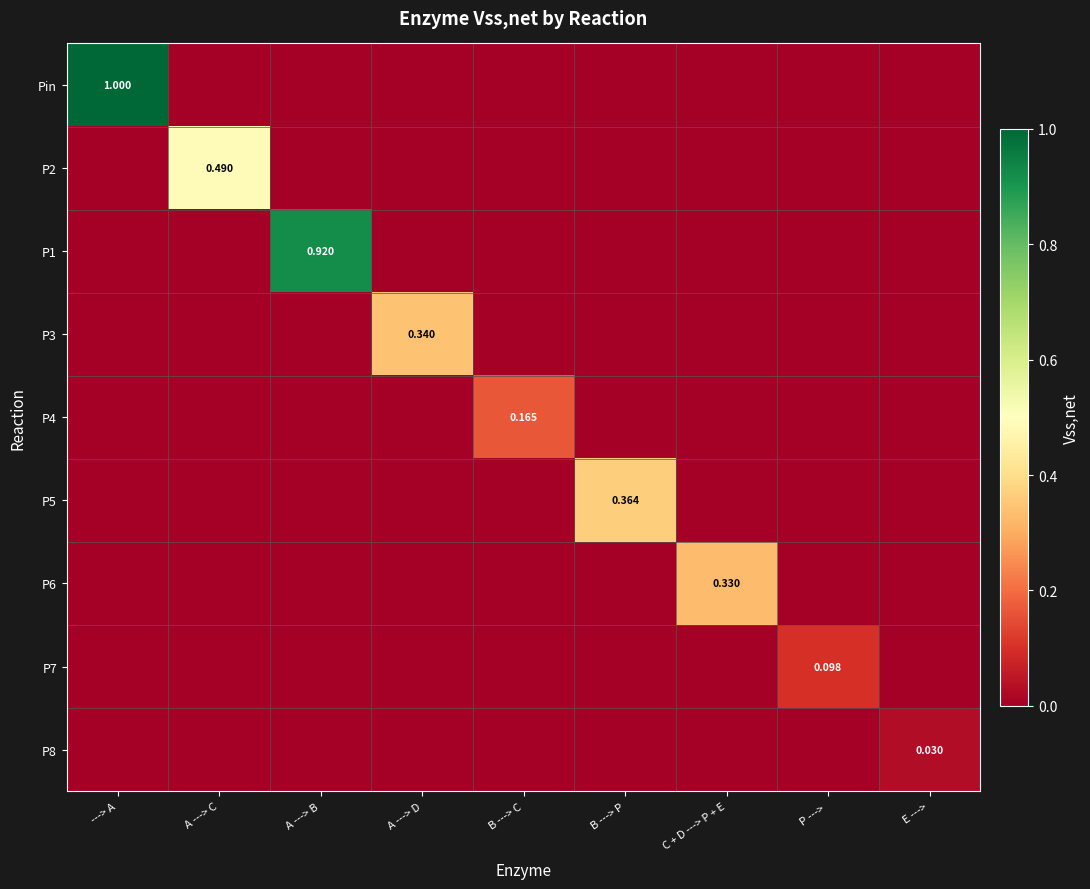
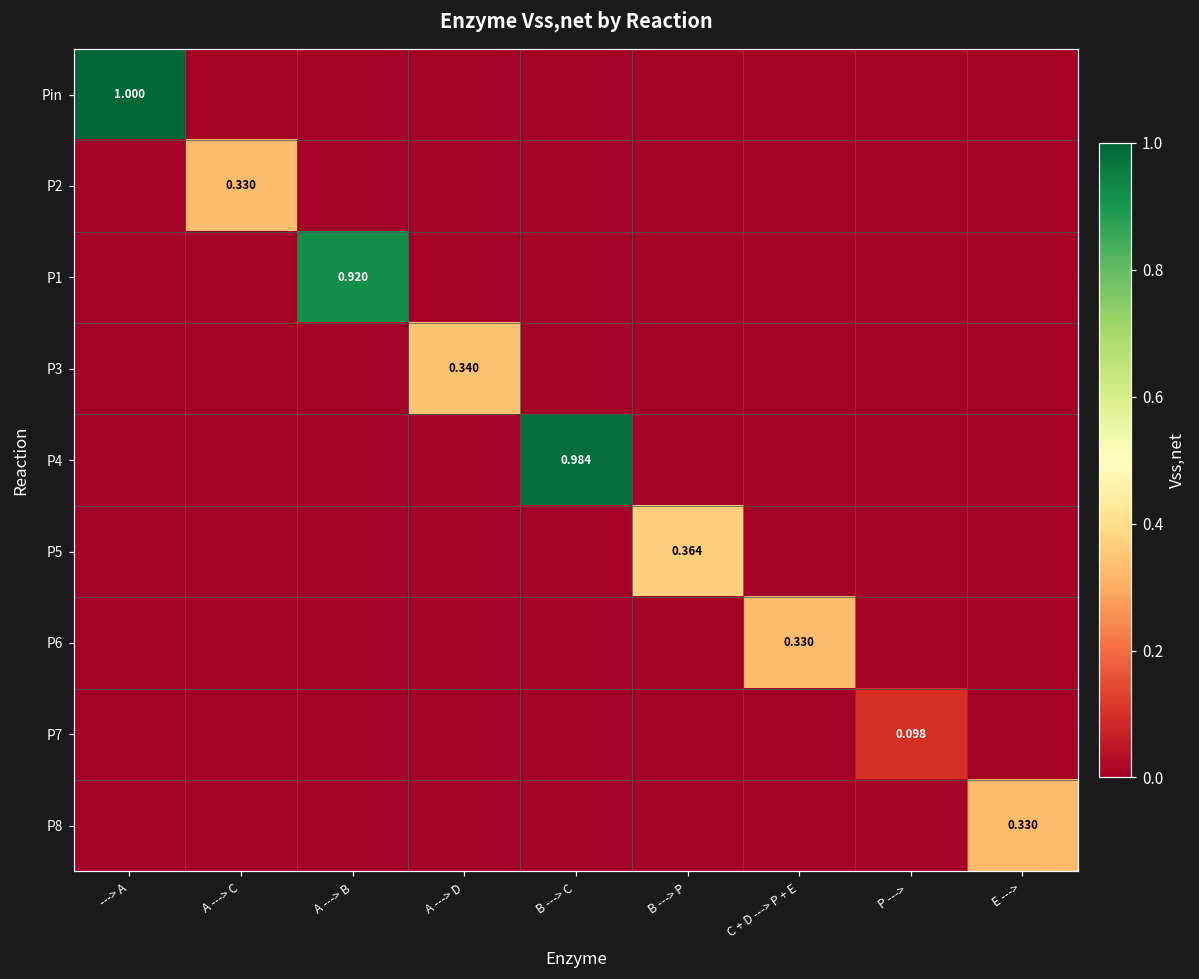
  {
    "Pin": {
      "---> A": 1.000
    },
    "P2": {
-     "A ---> C": 0.490
+     "A ---> C": 0.330
    },
    "P1": {
      "A ---> B": 0.920
    },
    "P3": {
      "A ---> D": 0.340
    },
    "P4": {
-     "B ---> C": 0.165
+     "B ---> C": 0.984
    },
    "P5": {
      "B ---> P": 0.364
    },
    "P6": {
      "C + D ---> P + E": 0.330
    },
    "P7": {
      "P --->": 0.098
    },
    "P8": {
-     "E --->": 0.030
+     "E --->": 0.330
    }
  }
